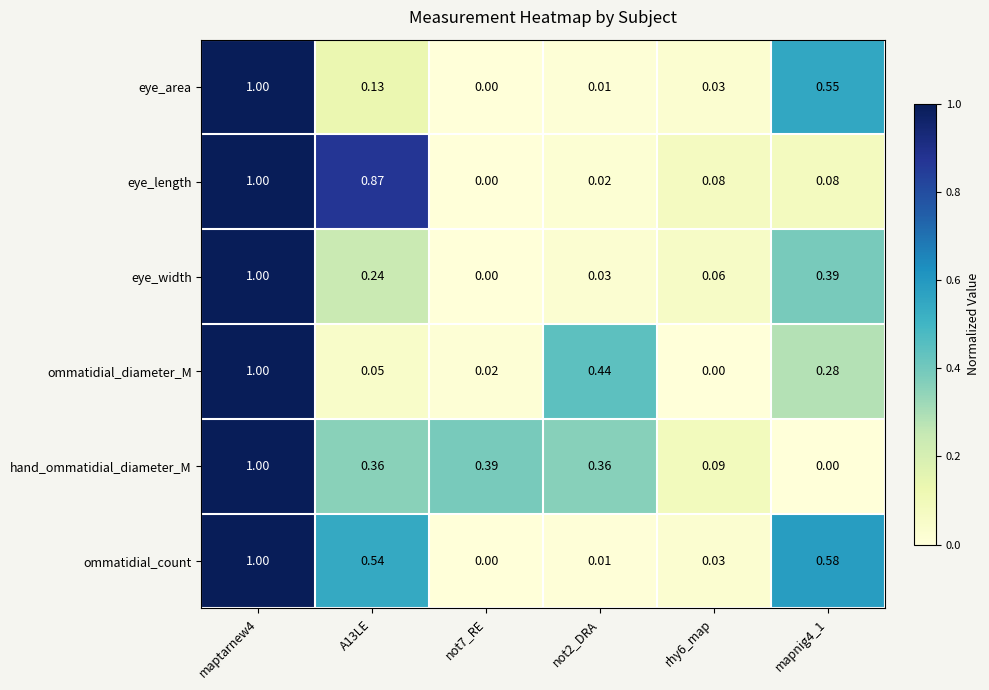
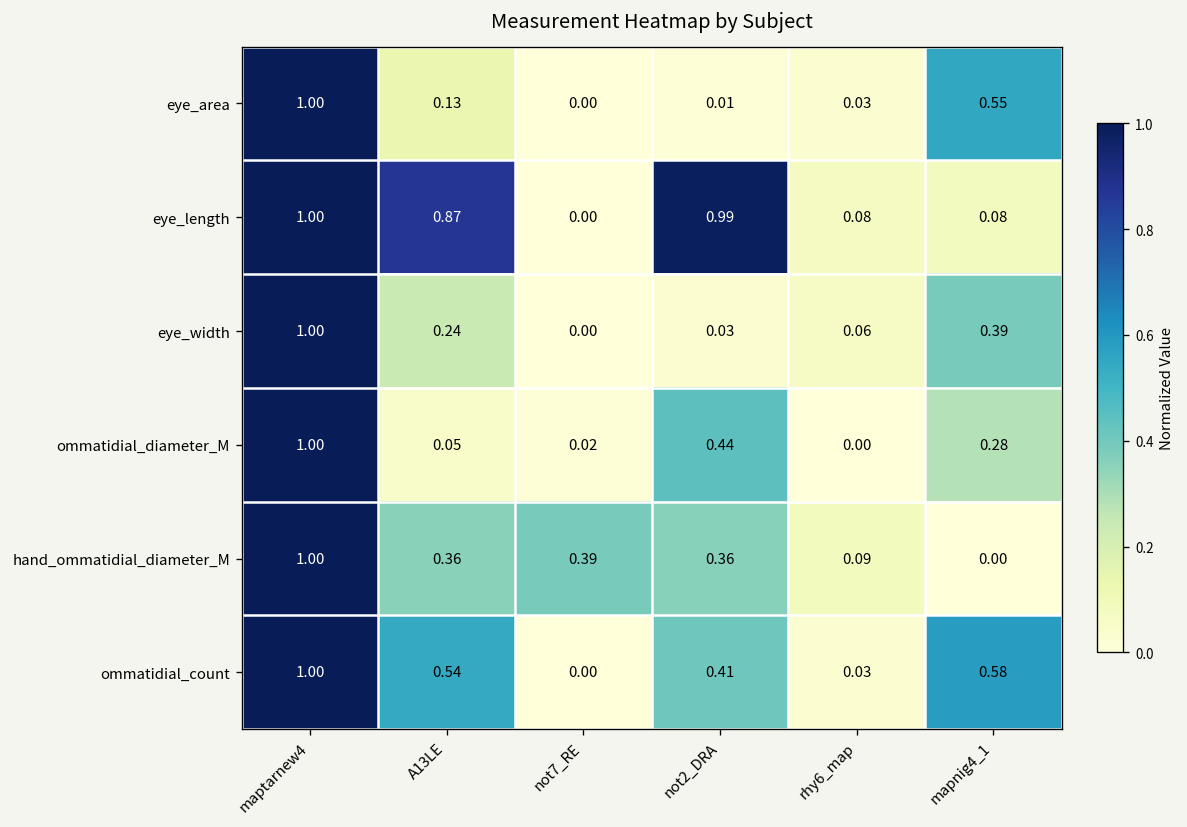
  {
    "eye_area": {
      "maptarnew4": 1.00,
      "A13LE": 0.13,
      "not7_RE": 0.00,
      "not2_DRA": 0.01,
      "rhy6_map": 0.03,
      "mapnig4_1": 0.55
    },
    "eye_length": {
      "maptarnew4": 1.00,
      "A13LE": 0.87,
      "not7_RE": 0.00,
-     "not2_DRA": 0.02,
+     "not2_DRA": 0.99,
      "rhy6_map": 0.08,
      "mapnig4_1": 0.08
    },
    "eye_width": {
      "maptarnew4": 1.00,
      "A13LE": 0.24,
      "not7_RE": 0.00,
      "not2_DRA": 0.03,
      "rhy6_map": 0.06,
      "mapnig4_1": 0.39
    },
    "ommatidial_diameter_M": {
      "maptarnew4": 1.00,
      "A13LE": 0.05,
      "not7_RE": 0.02,
      "not2_DRA": 0.44,
      "rhy6_map": 0.00,
      "mapnig4_1": 0.28
    },
    "hand_ommatidial_diameter_M": {
      "maptarnew4": 1.00,
      "A13LE": 0.36,
      "not7_RE": 0.39,
      "not2_DRA": 0.36,
      "rhy6_map": 0.09,
      "mapnig4_1": 0.00
    },
    "ommatidial_count": {
      "maptarnew4": 1.00,
      "A13LE": 0.54,
      "not7_RE": 0.00,
-     "not2_DRA": 0.01,
+     "not2_DRA": 0.41,
      "rhy6_map": 0.03,
      "mapnig4_1": 0.58
    }
  }
